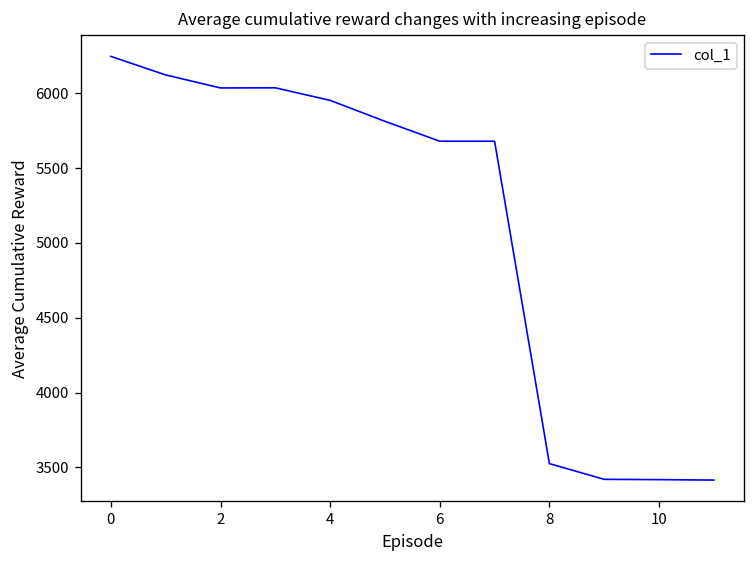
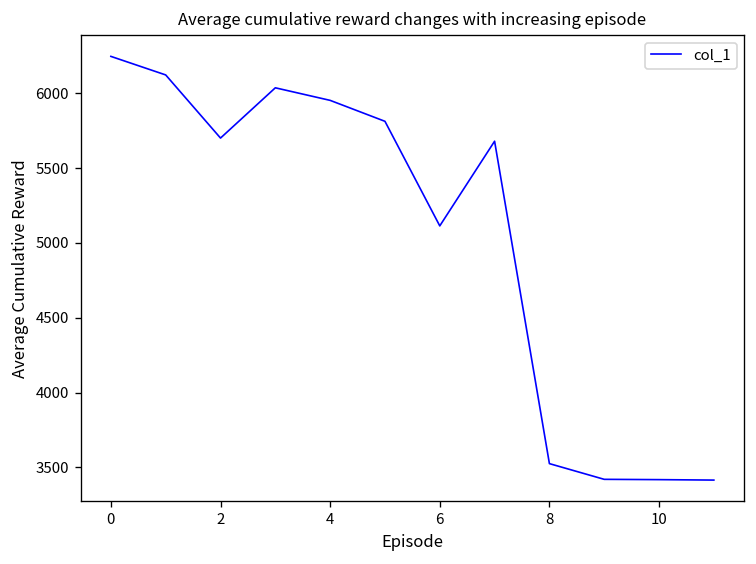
  {
    "0": 6250,
-   "2": 6040,
+   "2": 5700,
    "4": 5950,
-   "6": 5680,
+   "6": 5110,
    "8": 3530,
    "10": 3420
  }
